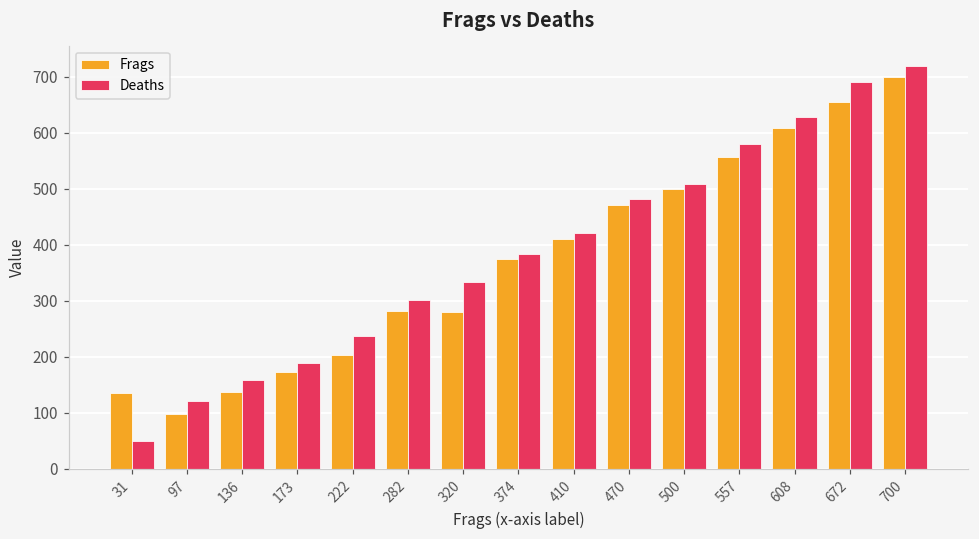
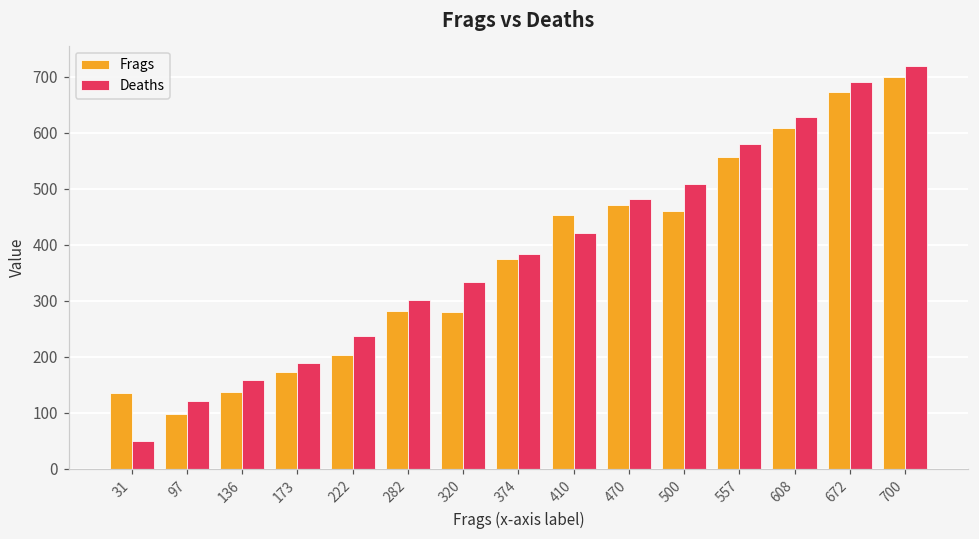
  {
    "Frags": {
      "31": 130,
      "97": 100,
      "136": 140,
      "173": 170,
      "222": 200,
      "282": 280,
      "320": 280,
      "374": 370,
-     "410": 410,
+     "410": 450,
      "470": 470,
-     "500": 500,
+     "500": 460,
      "557": 560,
      "608": 610,
-     "672": 650,
+     "672": 670,
      "700": 700
    },
    "Deaths": {
      "31": 50,
      "97": 120,
      "136": 160,
      "173": 190,
      "222": 240,
      "282": 300,
      "320": 330,
      "374": 380,
      "410": 420,
      "470": 480,
      "500": 510,
      "557": 580,
      "608": 630,
      "672": 690,
      "700": 720
    }
  }
